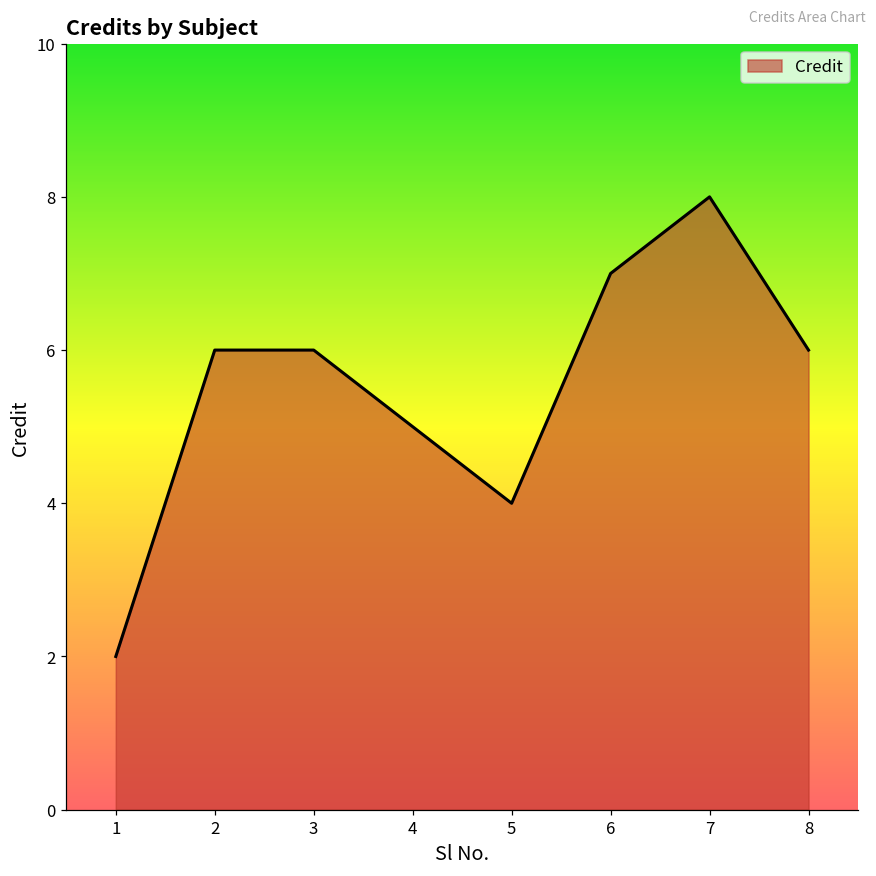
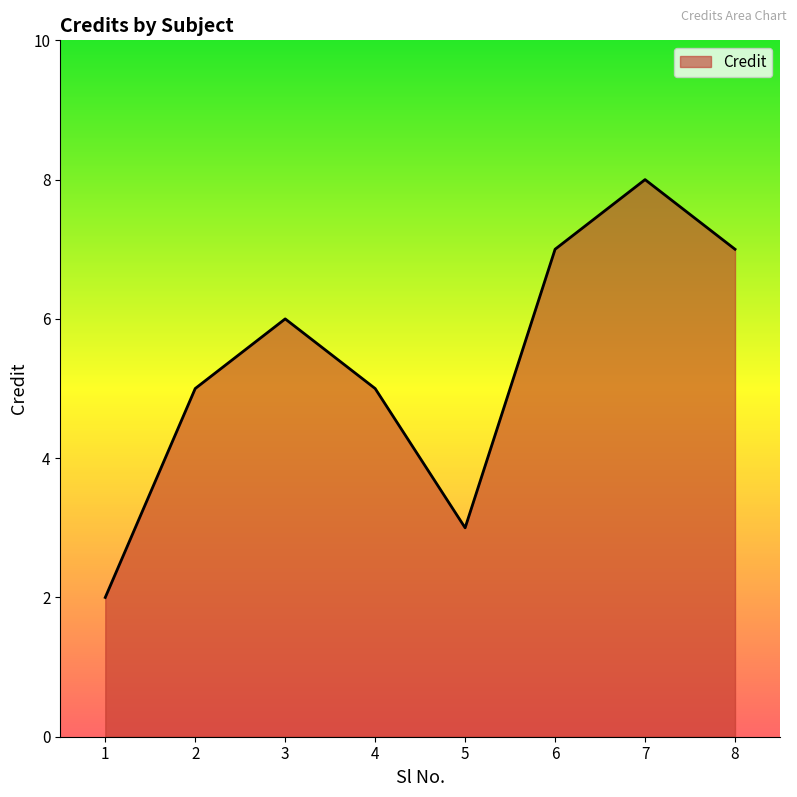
  {
    "1": 2,
-   "2": 6,
+   "2": 5,
    "3": 6,
    "4": 5,
-   "5": 4,
+   "5": 3,
    "6": 7,
    "7": 8,
-   "8": 6
+   "8": 7
  }
